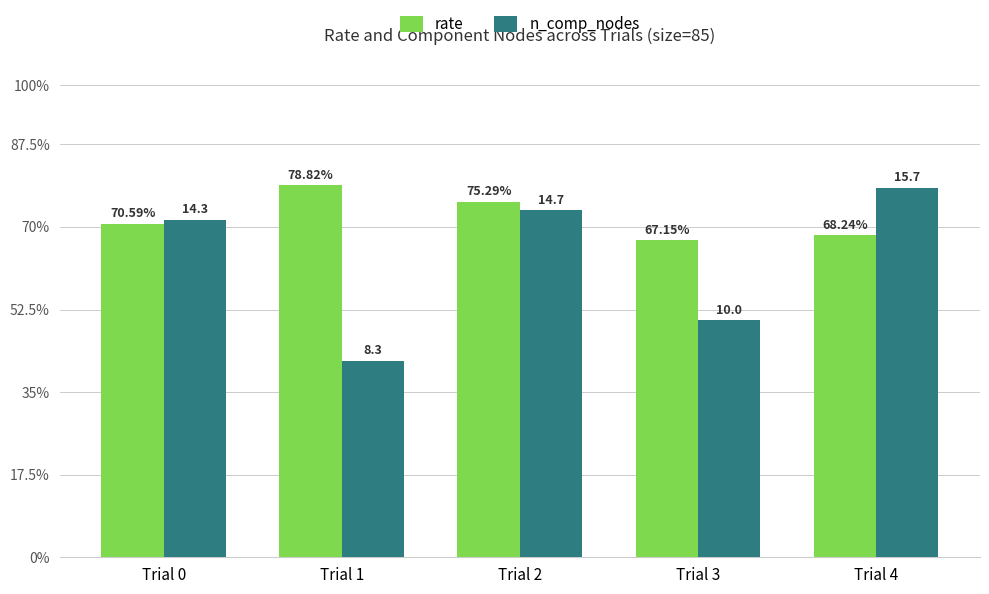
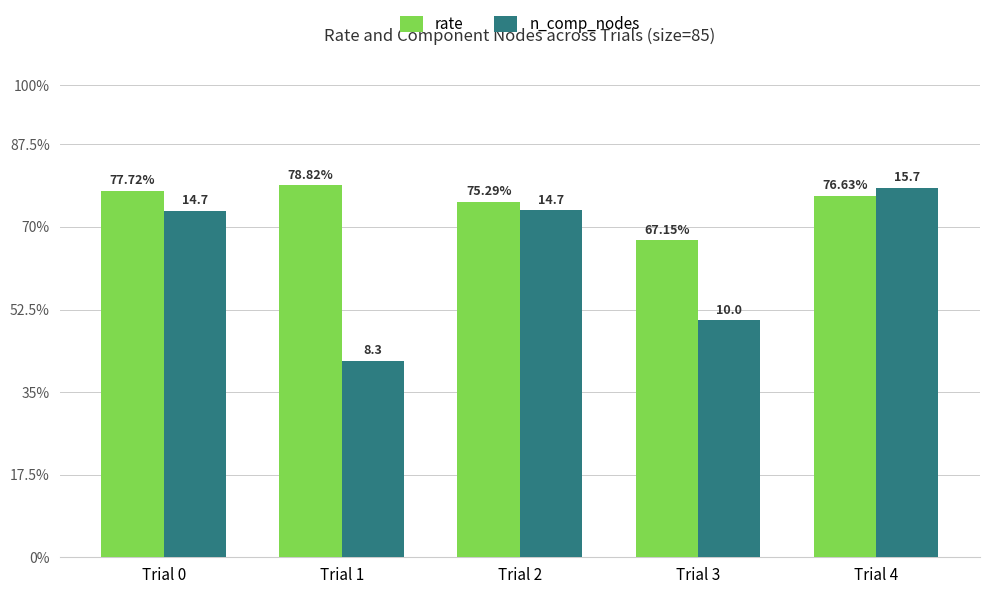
  {
    "rate": {
-     "Trial 0": "70.59%",
+     "Trial 0": "77.72%",
      "Trial 1": "78.82%",
      "Trial 2": "75.29%",
      "Trial 3": "67.15%",
-     "Trial 4": "68.24%"
+     "Trial 4": "76.63%"
    },
    "n_comp_nodes": {
-     "Trial 0": "14.3"
+     "Trial 0": "14.7"
    }
  }
